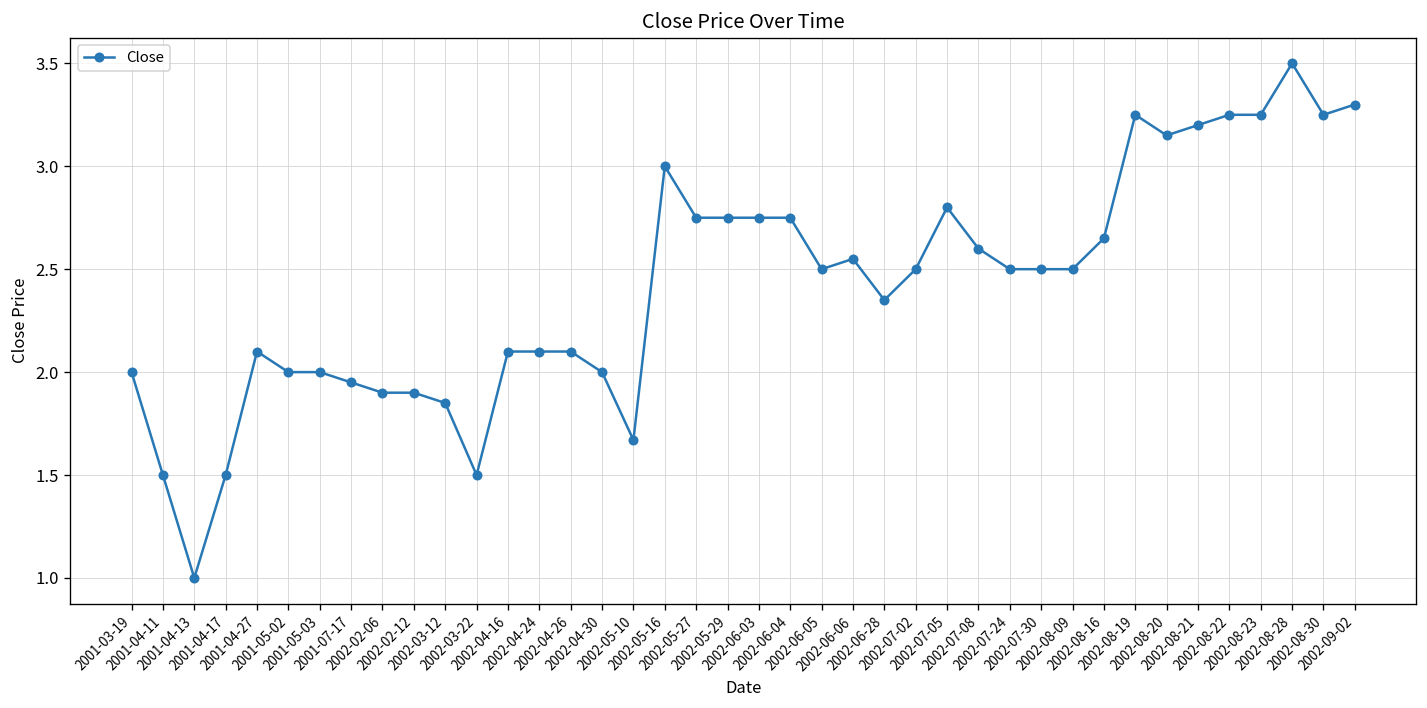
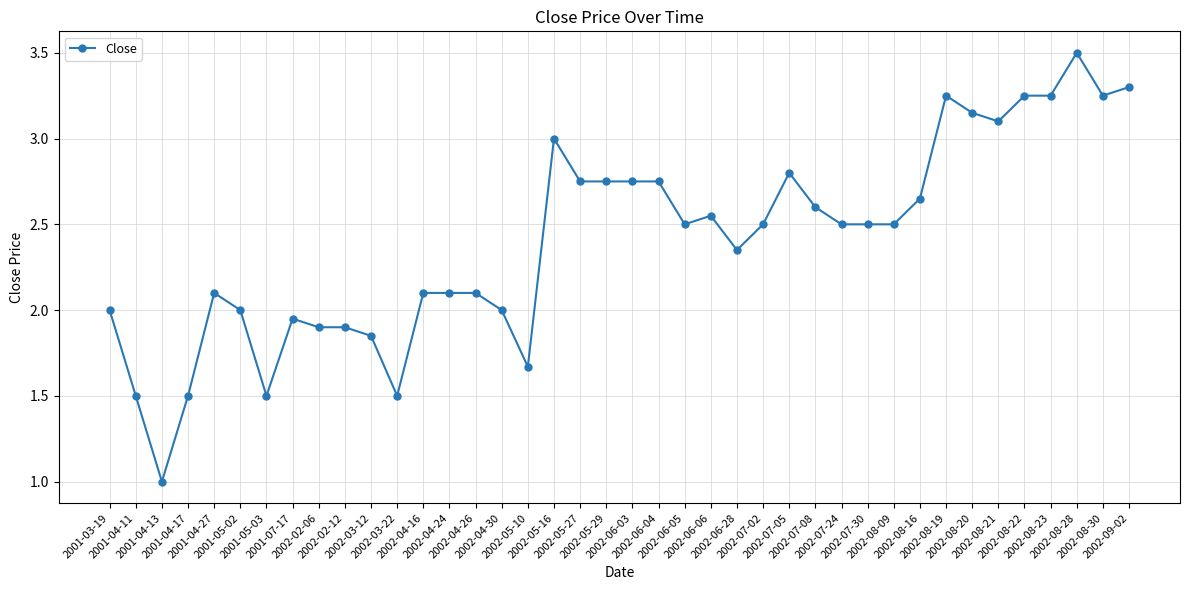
  {
    "2001-03-19": 2.0,
    "2001-04-11": 1.5,
    "2001-04-13": 1.0,
    "2001-04-17": 1.5,
    "2001-04-27": 2.1,
    "2001-05-02": 2.0,
-   "2001-05-03": 2.0,
+   "2001-05-03": 1.5,
    "2001-07-17": 1.95,
    "2002-02-06": 1.9,
    "2002-02-12": 1.9,
    "2002-03-12": 1.85,
    "2002-03-22": 1.5,
    "2002-04-16": 2.1,
    "2002-04-24": 2.1,
    "2002-04-26": 2.1,
    "2002-04-30": 2.0,
    "2002-05-10": 1.67,
    "2002-05-16": 3.0,
    "2002-05-27": 2.75,
    "2002-05-29": 2.75,
    "2002-06-03": 2.75,
    "2002-06-04": 2.75,
    "2002-06-05": 2.5,
    "2002-06-06": 2.55,
    "2002-06-28": 2.35,
    "2002-07-02": 2.5,
    "2002-07-05": 2.8,
    "2002-07-08": 2.6,
    "2002-07-24": 2.5,
    "2002-07-30": 2.5,
    "2002-08-09": 2.5,
    "2002-08-16": 2.65,
    "2002-08-19": 3.25,
    "2002-08-20": 3.15,
-   "2002-08-21": 3.2,
+   "2002-08-21": 3.1,
    "2002-08-22": 3.25,
    "2002-08-23": 3.25,
    "2002-08-28": 3.5,
    "2002-08-30": 3.25,
    "2002-09-02": 3.3
  }
